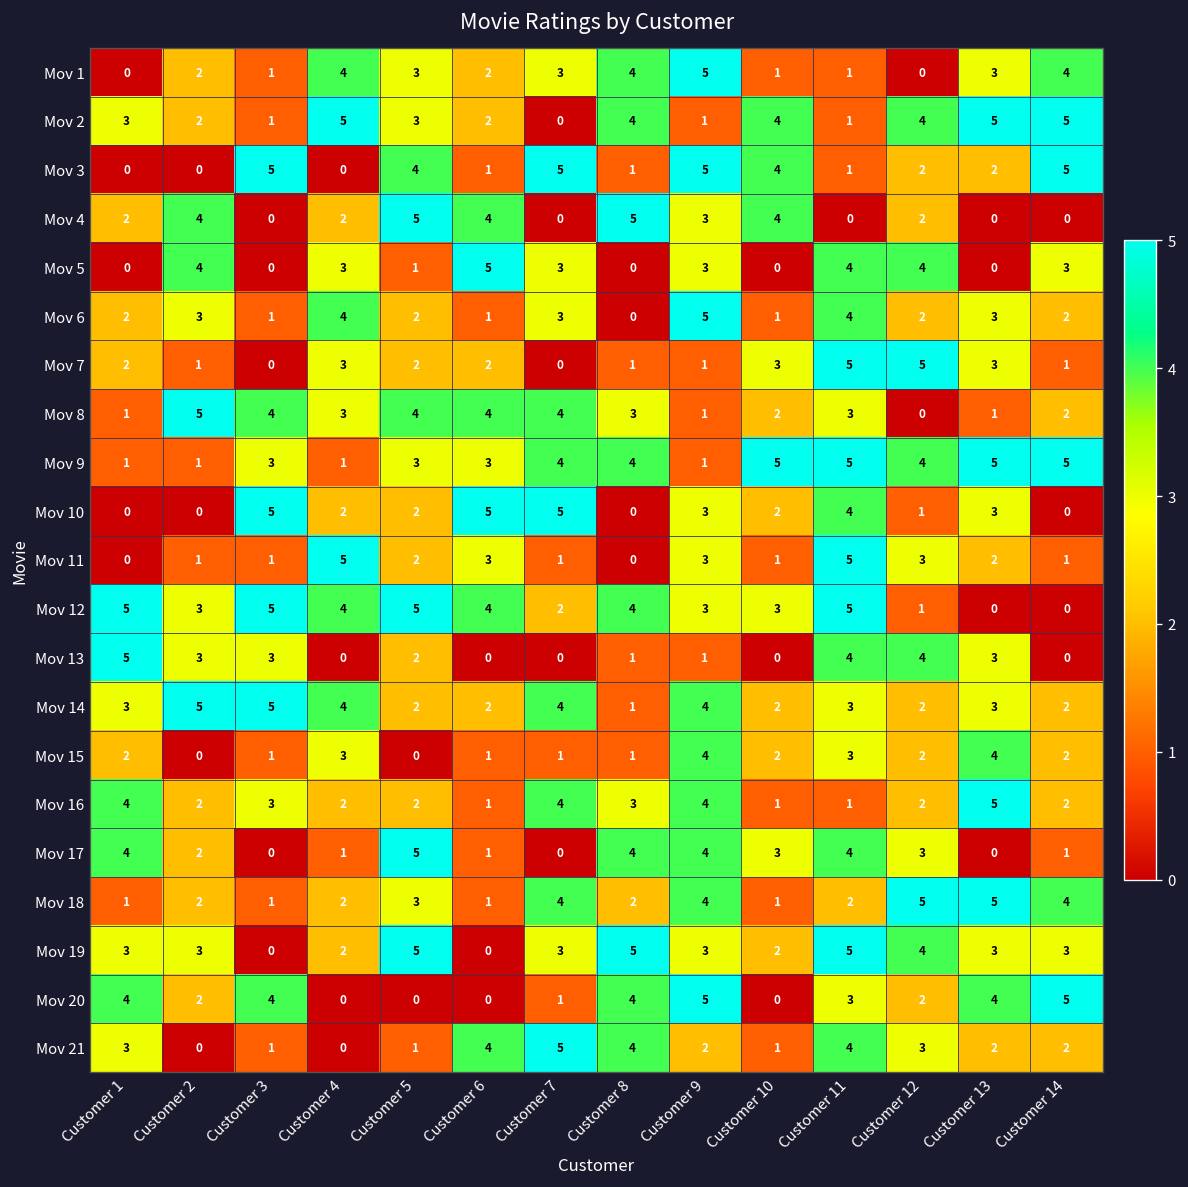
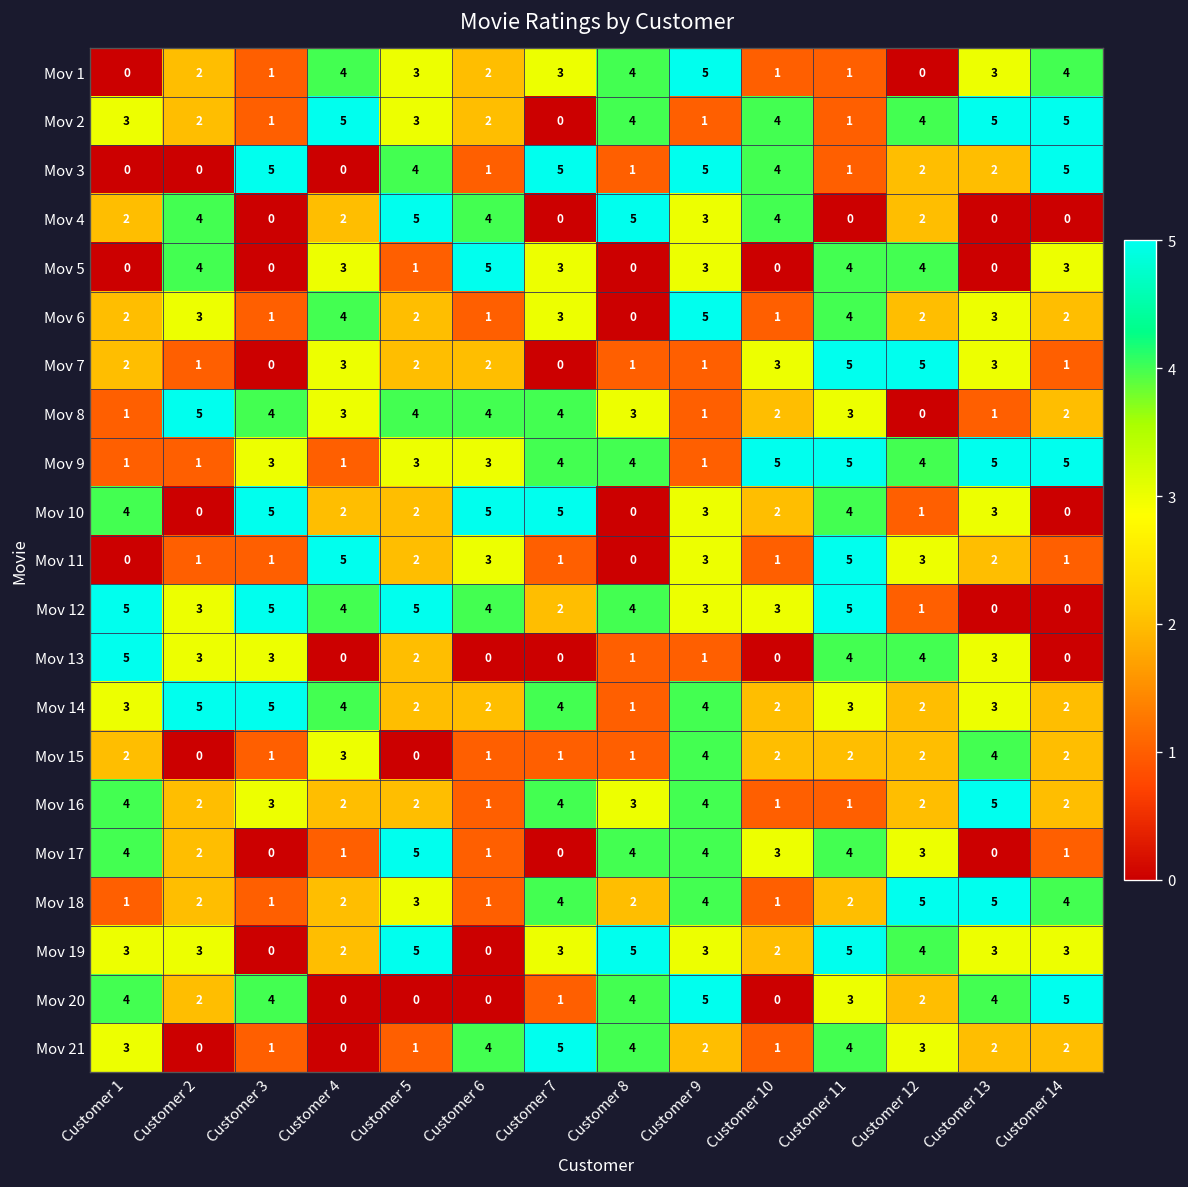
  {
    "Mov 10": {
-     "Customer 1": 0,
+     "Customer 1": 4,
      "Customer 2": 0,
      "Customer 3": 5,
      "Customer 4": 2,
      "Customer 5": 2,
      "Customer 6": 5,
      "Customer 7": 5,
      "Customer 8": 0,
      "Customer 9": 3,
      "Customer 10": 2,
      "Customer 11": 4,
      "Customer 12": 1,
      "Customer 13": 3,
      "Customer 14": 0
    },
    "Mov 15": {
      "Customer 1": 2,
      "Customer 2": 0,
      "Customer 3": 1,
      "Customer 4": 3,
      "Customer 5": 0,
      "Customer 6": 1,
      "Customer 7": 1,
      "Customer 8": 1,
      "Customer 9": 4,
      "Customer 10": 2,
-     "Customer 11": 3,
+     "Customer 11": 2,
      "Customer 12": 2,
      "Customer 13": 4,
      "Customer 14": 2
    }
  }
